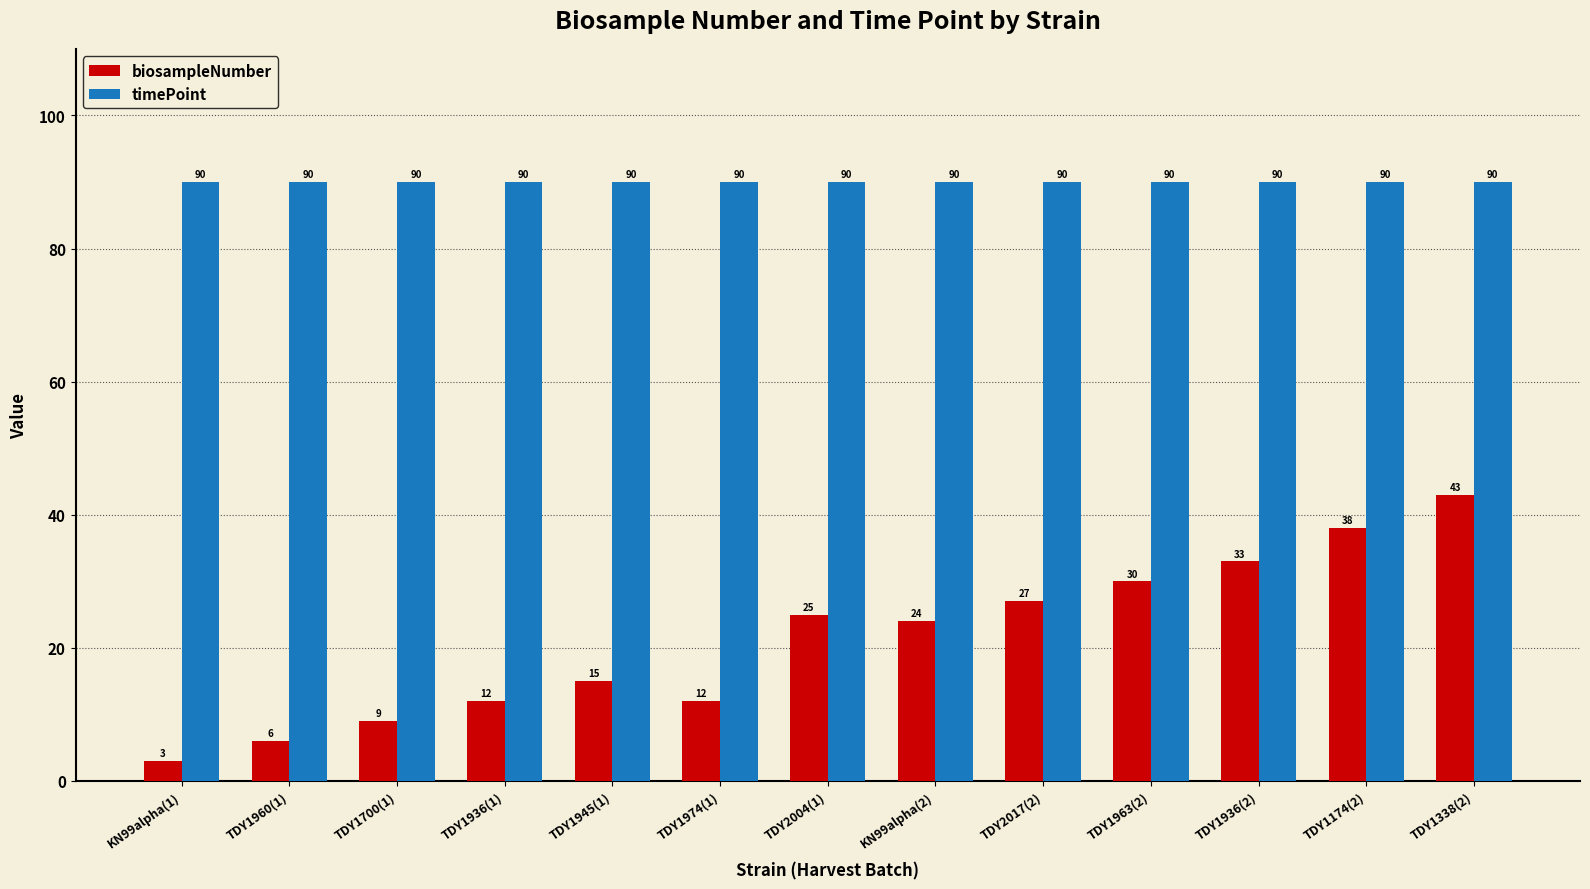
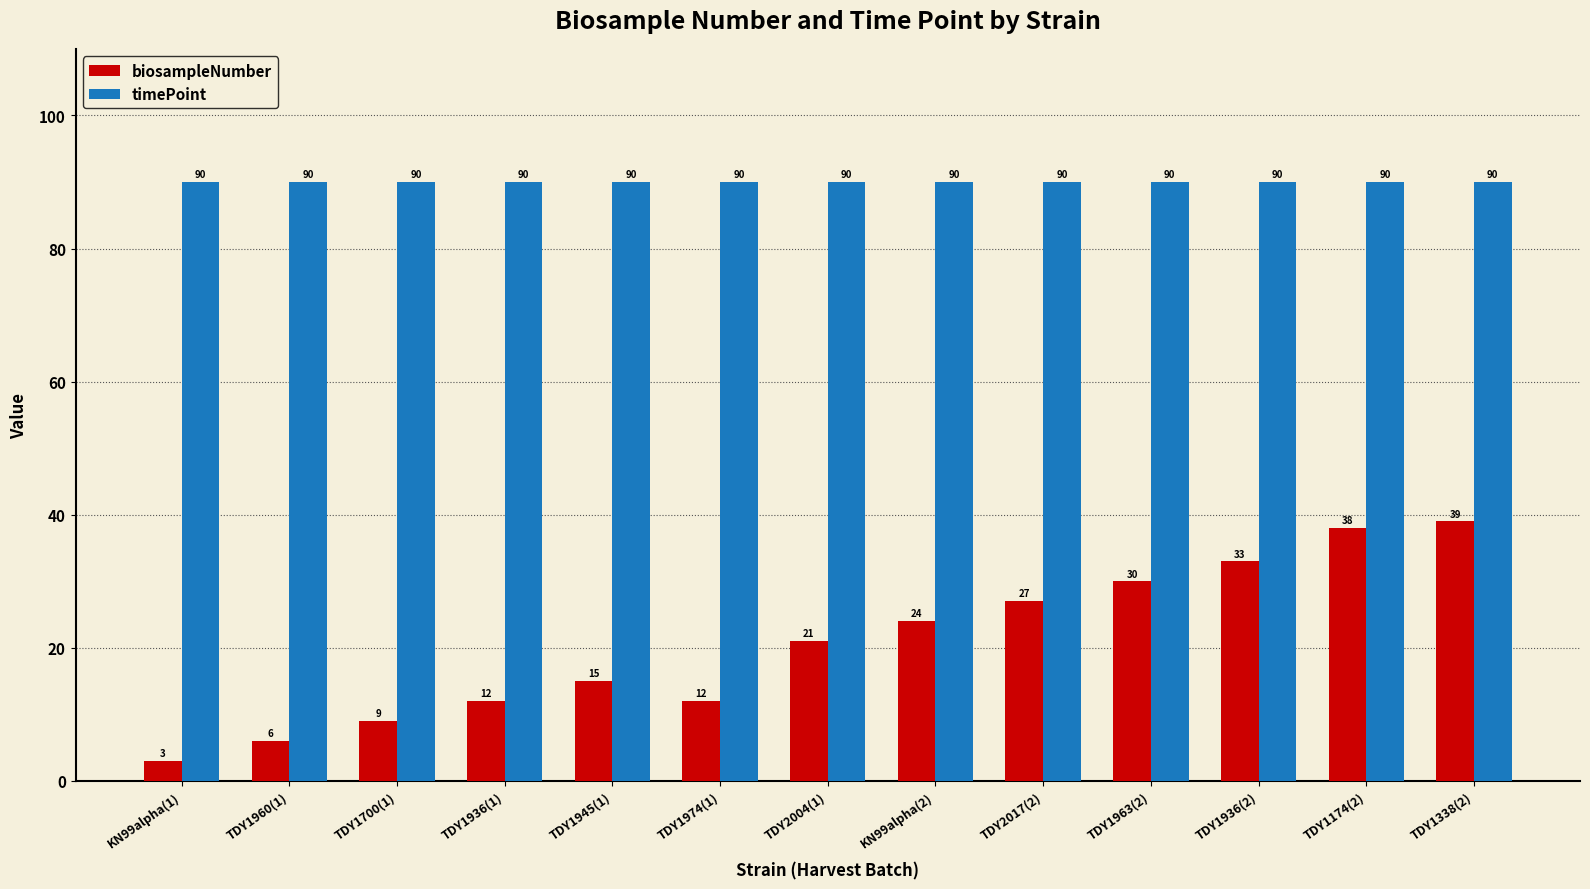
  {
    "biosampleNumber": {
      "KN99alpha(1)": 3,
      "TDY1960(1)": 6,
      "TDY1700(1)": 9,
      "TDY1936(1)": 12,
      "TDY1945(1)": 15,
      "TDY1974(1)": 12,
-     "TDY2004(1)": 25,
+     "TDY2004(1)": 21,
      "KN99alpha(2)": 24,
      "TDY2017(2)": 27,
      "TDY1963(2)": 30,
      "TDY1936(2)": 33,
      "TDY1174(2)": 38,
-     "TDY1338(2)": 43
+     "TDY1338(2)": 39
    },
    "timePoint": {
      "KN99alpha(1)": 90,
      "TDY1960(1)": 90,
      "TDY1700(1)": 90,
      "TDY1936(1)": 90,
      "TDY1945(1)": 90,
      "TDY1974(1)": 90,
      "TDY2004(1)": 90,
      "KN99alpha(2)": 90,
      "TDY2017(2)": 90,
      "TDY1963(2)": 90,
      "TDY1936(2)": 90,
      "TDY1174(2)": 90,
      "TDY1338(2)": 90
    }
  }
